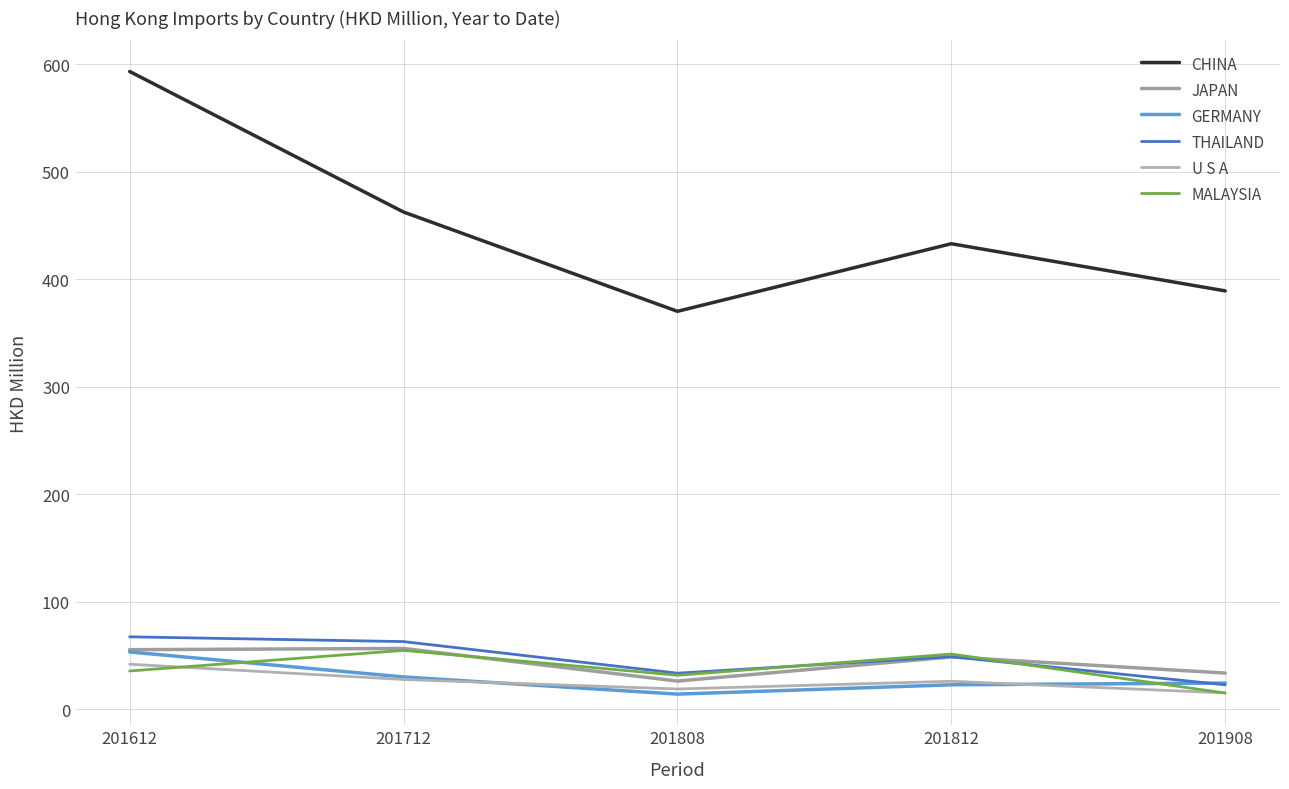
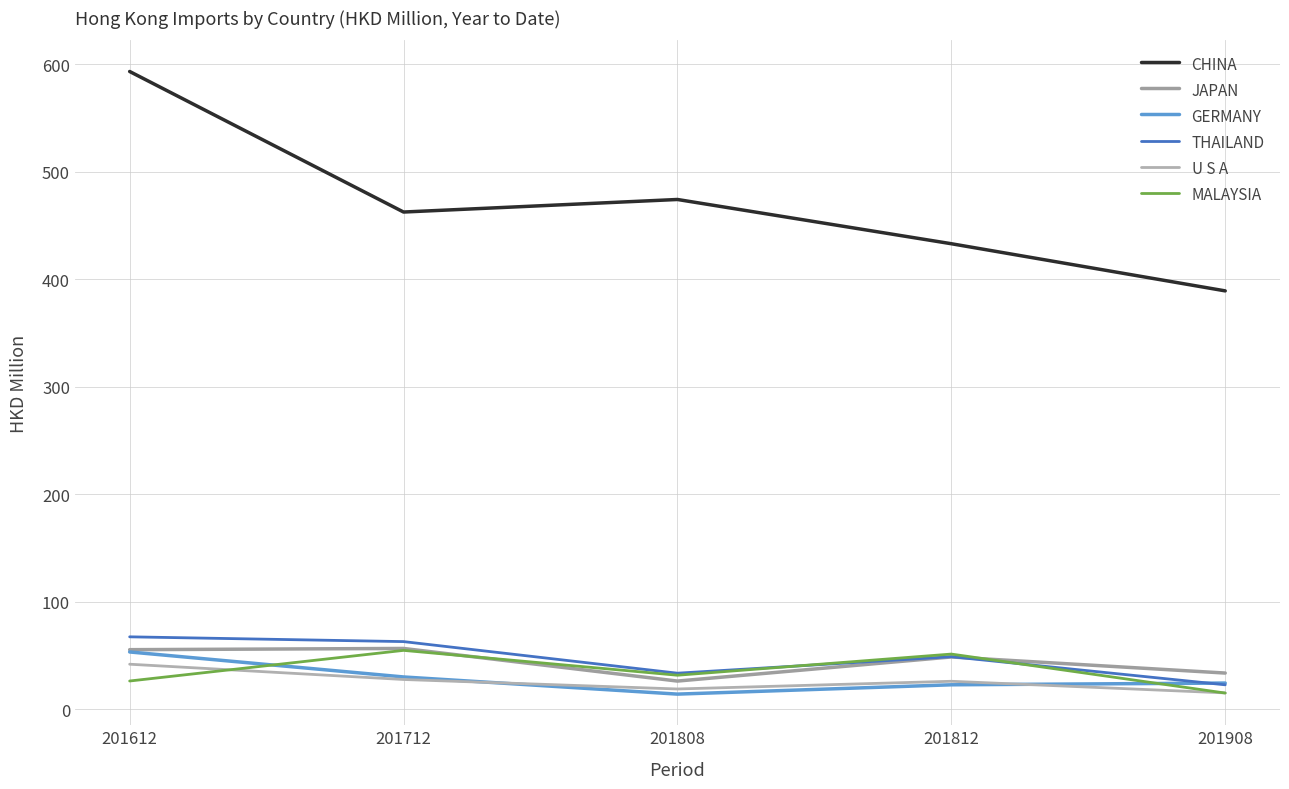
  {
    "CHINA": {
      "201612": 593,
      "201712": 463,
-     "201808": 370,
+     "201808": 474,
      "201812": 433,
      "201908": 389
    },
    "MALAYSIA": {
-     "201612": 36,
+     "201612": 26,
      "201812": 51
    }
  }
